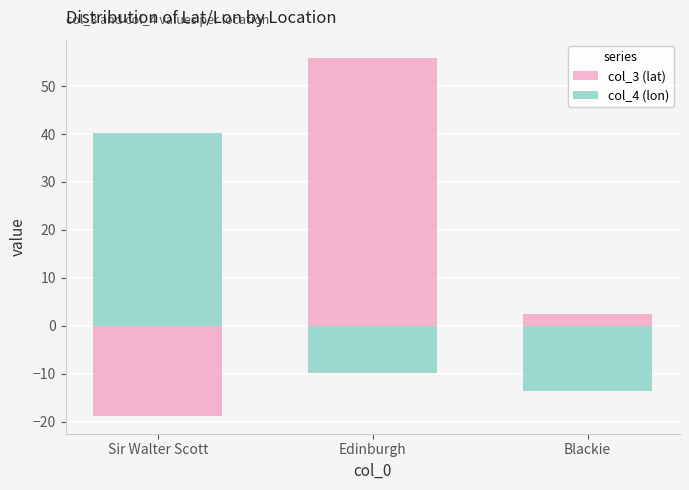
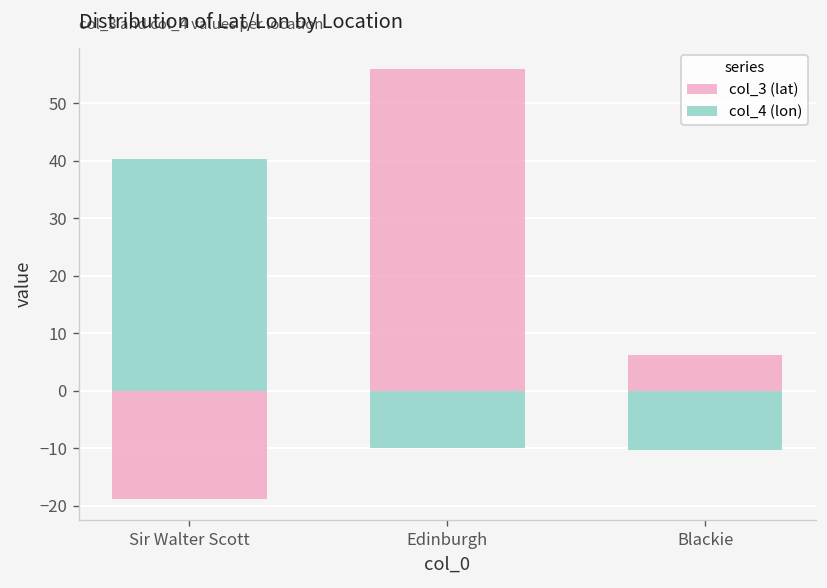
  {
    "col_3 (lat)": {
      "Sir Walter Scott": -19,
      "Edinburgh": 56,
-     "Blackie": 3
+     "Blackie": 6
    },
    "col_4 (lon)": {
      "Sir Walter Scott": 40,
      "Edinburgh": -10,
-     "Blackie": -14
+     "Blackie": -10
    }
  }
